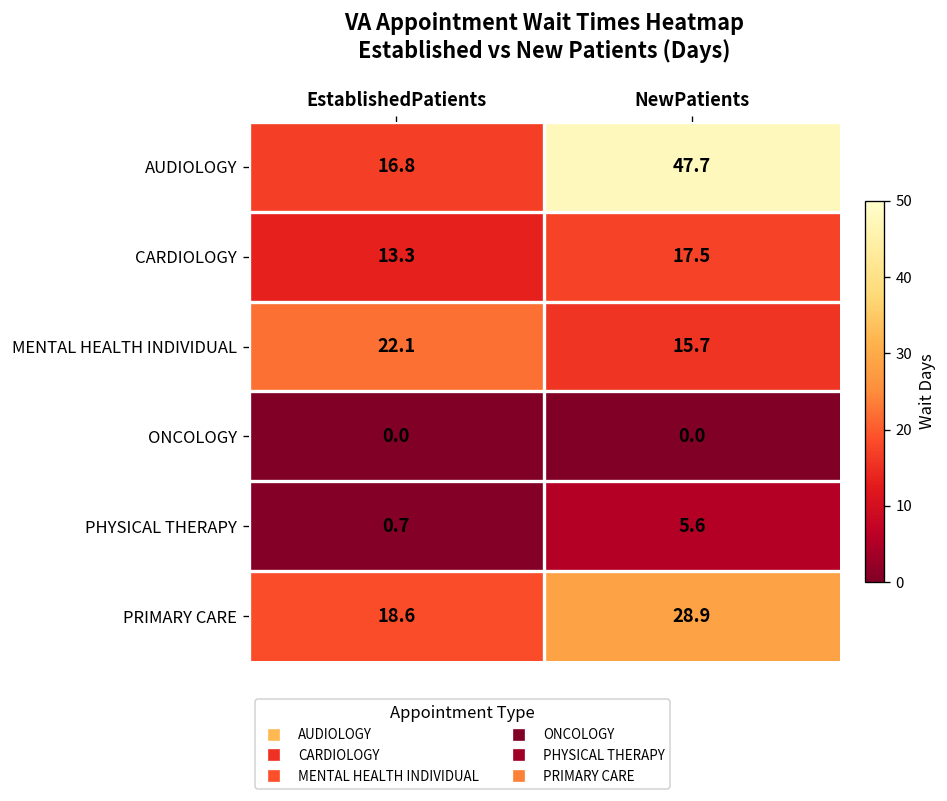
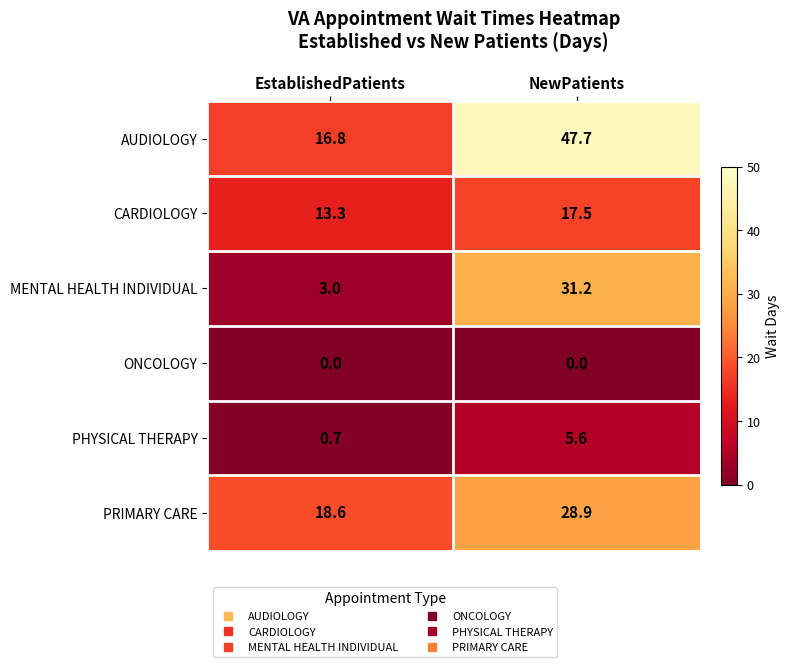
  {
    "AUDIOLOGY": {
      "EstablishedPatients": 16.8,
      "NewPatients": 47.7
    },
    "CARDIOLOGY": {
      "EstablishedPatients": 13.3,
      "NewPatients": 17.5
    },
    "MENTAL HEALTH INDIVIDUAL": {
-     "EstablishedPatients": 22.1,
-     "NewPatients": 15.7
+     "EstablishedPatients": 3.0,
+     "NewPatients": 31.2
    },
    "ONCOLOGY": {
      "EstablishedPatients": 0.0,
      "NewPatients": 0.0
    },
    "PHYSICAL THERAPY": {
      "EstablishedPatients": 0.7,
      "NewPatients": 5.6
    },
    "PRIMARY CARE": {
      "EstablishedPatients": 18.6,
      "NewPatients": 28.9
    }
  }
